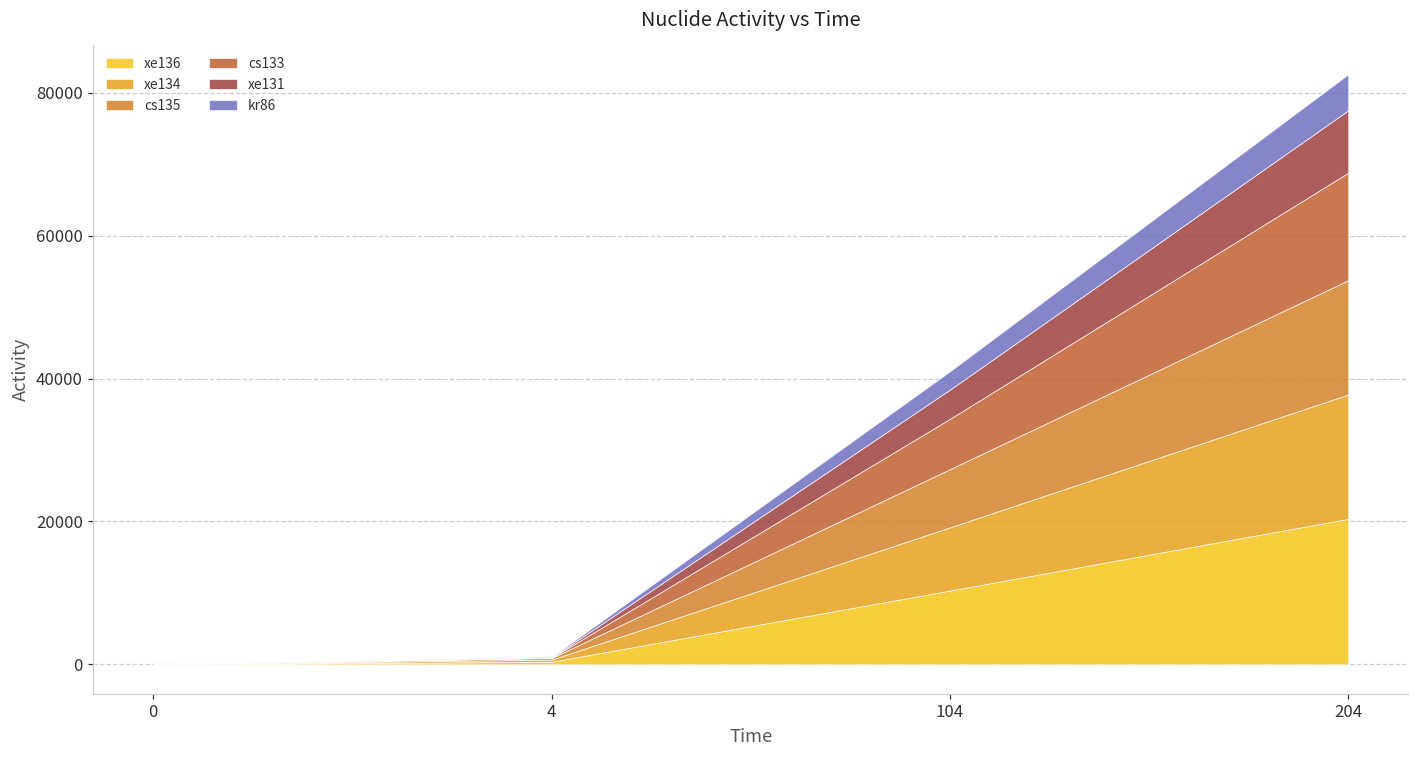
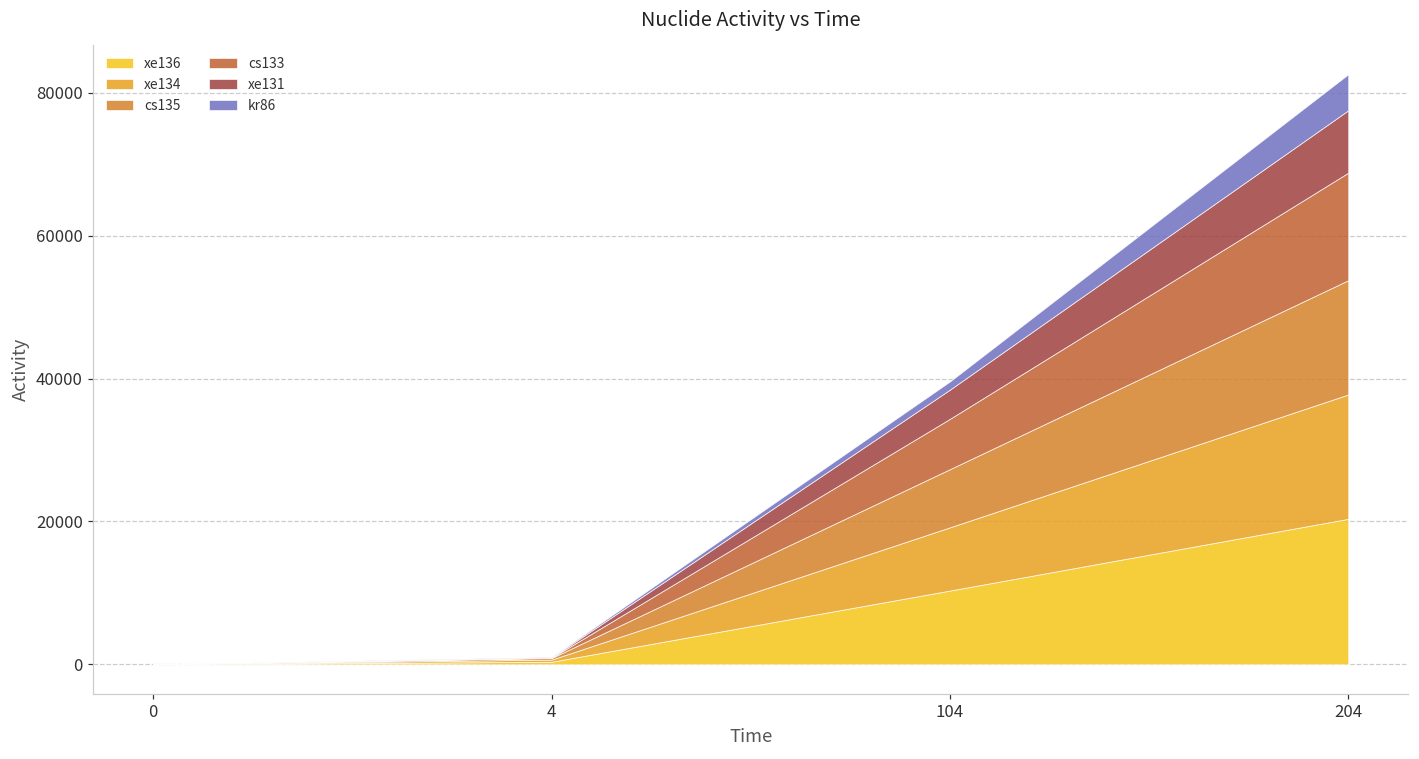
  {
    "kr86": {
-     "104": 3000,
+     "104": 1000,
      "204": 5000
    }
  }
